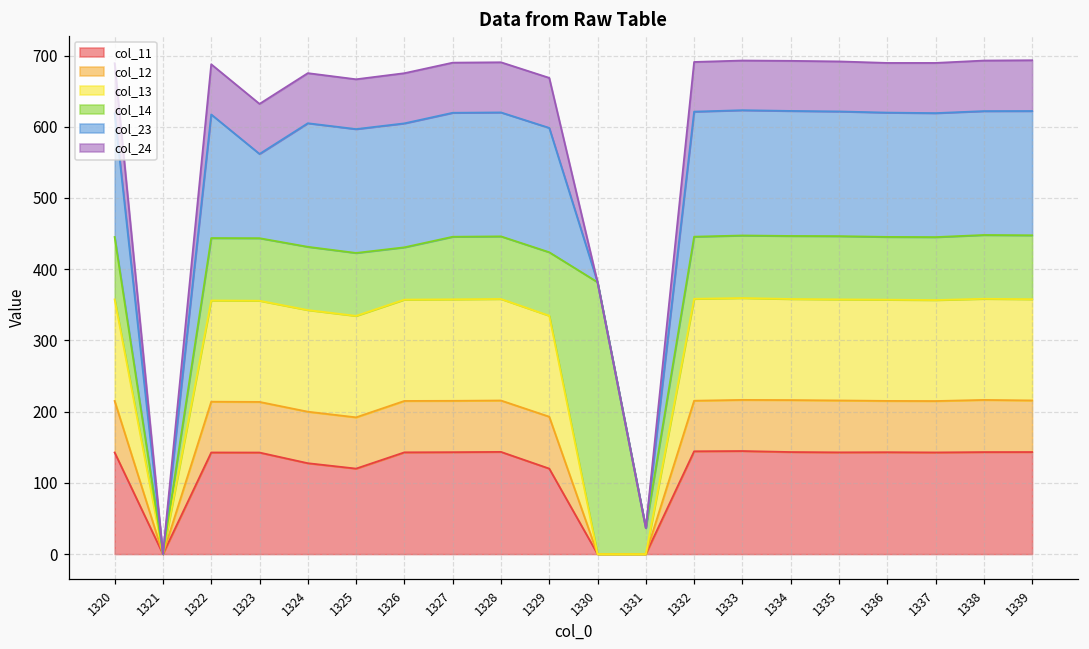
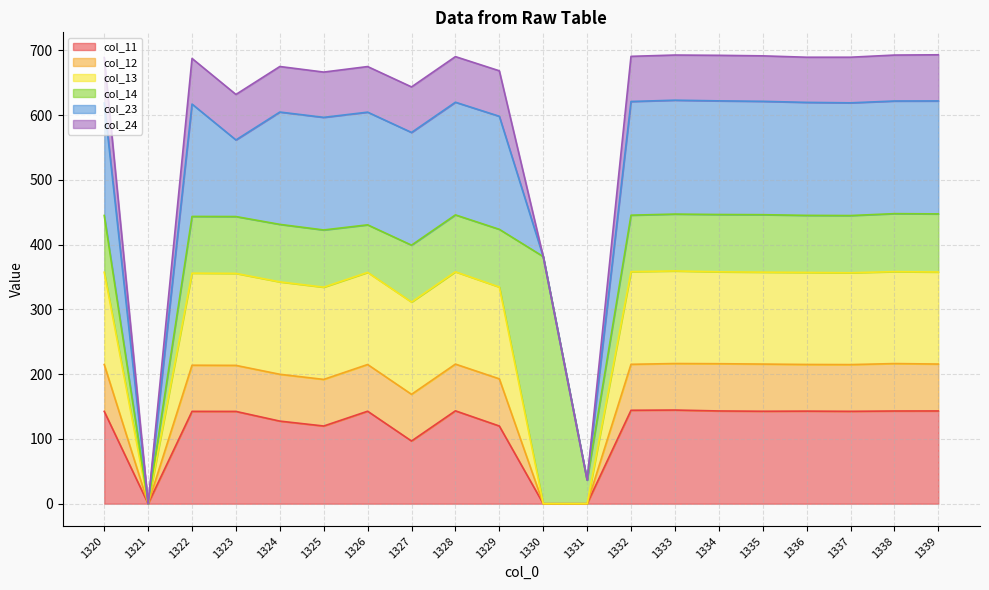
  {
    "col_11": {
      "1320": 140,
      "1322": 140,
      "1323": 140,
      "1324": 130,
      "1325": 120,
      "1326": 140,
-     "1327": 140,
+     "1327": 100,
      "1328": 140,
      "1329": 120,
      "1332": 140,
      "1333": 140,
      "1334": 140,
      "1335": 140,
      "1336": 140,
      "1337": 140,
      "1338": 140,
      "1339": 140
    },
    "col_14": {
      "1320": 90,
      "1322": 90,
      "1323": 90,
      "1324": 90,
      "1325": 90,
      "1326": 70,
      "1327": 90,
      "1328": 90,
      "1329": 90,
      "1332": 90,
      "1333": 90,
      "1334": 90,
      "1335": 90,
      "1336": 90,
      "1337": 90,
      "1338": 90,
      "1339": 90
    },
    "col_23": {
      "1322": 170,
      "1323": 120,
      "1324": 170,
      "1325": 170,
      "1326": 170,
      "1327": 170,
      "1328": 170,
      "1329": 170,
      "1332": 180,
      "1333": 180,
      "1334": 180,
      "1335": 180,
      "1336": 170,
      "1337": 170,
      "1338": 170,
      "1339": 170
    },
    "col_24": {
      "1322": 70,
      "1323": 70,
      "1324": 70,
      "1325": 70,
      "1326": 70,
      "1327": 70,
      "1328": 70,
      "1329": 70,
      "1332": 70,
      "1333": 70,
      "1334": 70,
      "1335": 70,
      "1336": 70,
      "1337": 70,
      "1338": 70,
      "1339": 70
    }
  }
